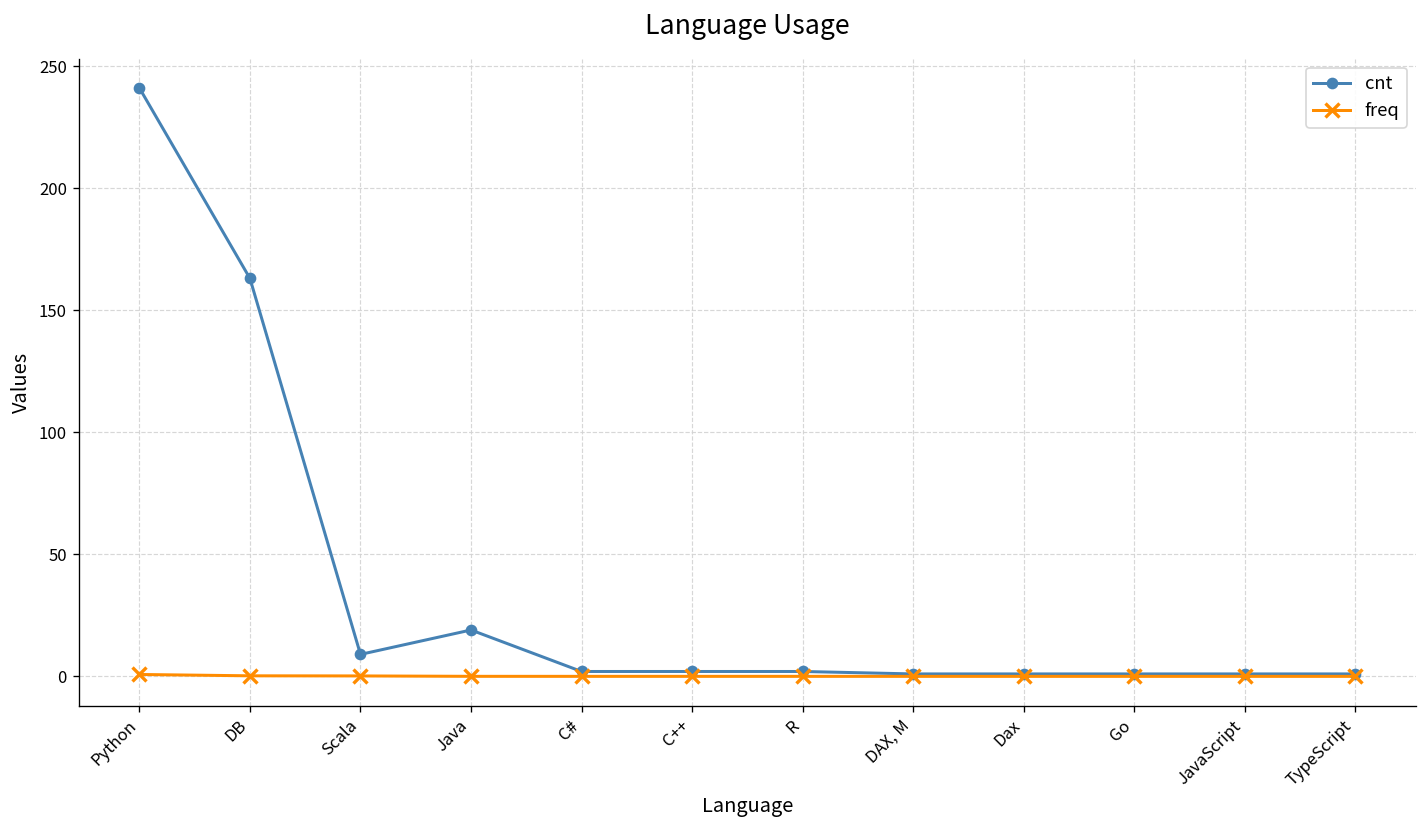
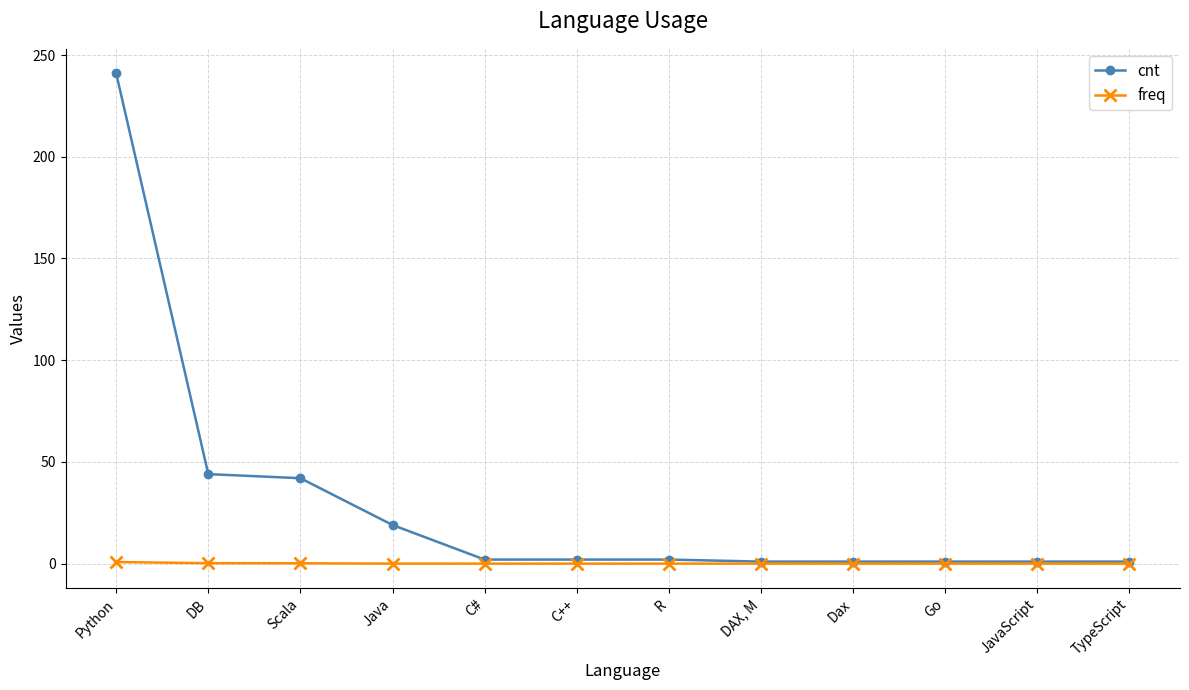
  {
    "cnt": {
      "Python": 241,
-     "DB": 163,
-     "Scala": 9,
+     "DB": 44,
+     "Scala": 42,
      "Java": 19,
      "C#": 2,
      "C++": 2,
      "R": 2
    },
    "freq": {
      "Python": 1,
      "DB": 0,
      "Scala": 0,
      "Java": 0,
      "C#": 0,
      "C++": 0,
      "R": 0
    }
  }
